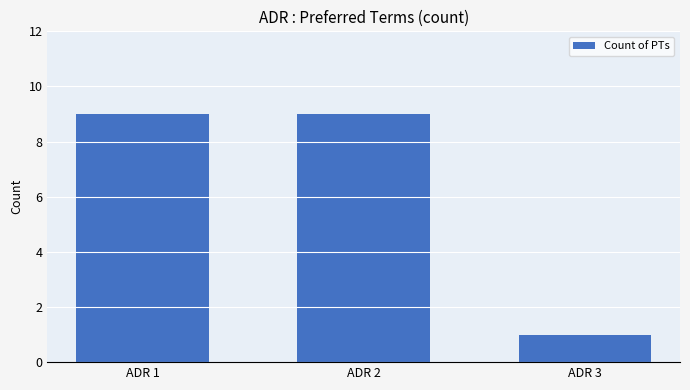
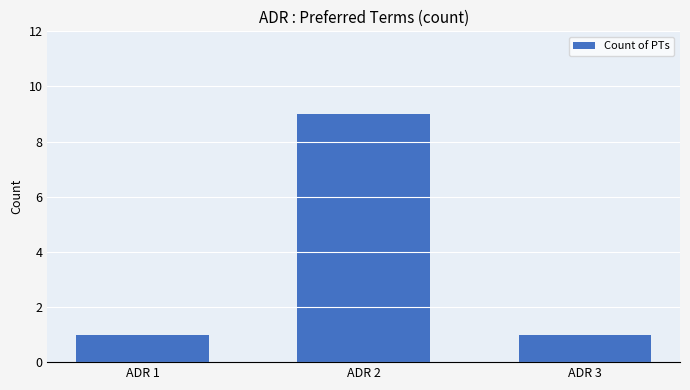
  {
-   "ADR 1": 9,
+   "ADR 1": 1,
    "ADR 2": 9,
    "ADR 3": 1
  }
